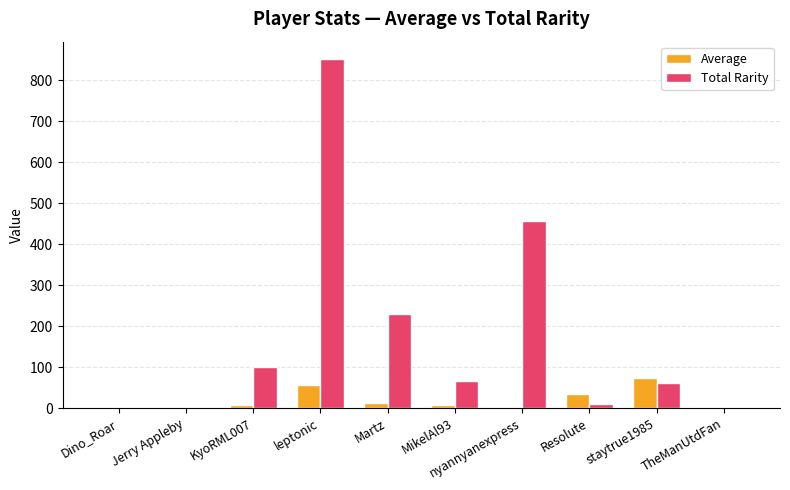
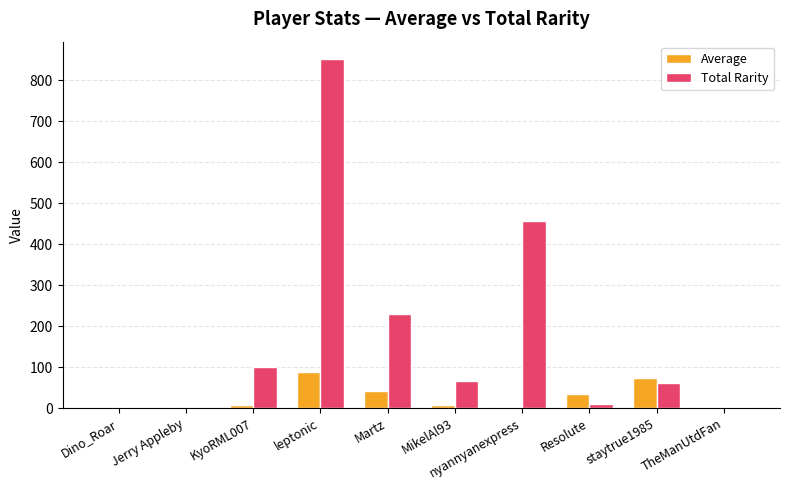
  {
    "Average": {
      "Dino_Roar": 0,
      "Jerry Appleby": 0,
      "KyoRML007": 10,
-     "leptonic": 60,
-     "Martz": 10,
+     "leptonic": 90,
+     "Martz": 40,
      "MikelAl93": 10,
      "Resolute": 40,
      "staytrue1985": 70
    },
    "Total Rarity": {
      "Dino_Roar": 0,
      "Jerry Appleby": 0,
      "KyoRML007": 100,
      "leptonic": 850,
      "Martz": 230,
      "MikelAl93": 70,
      "nyannyanexpress": 460,
      "Resolute": 10,
      "staytrue1985": 60
    }
  }
